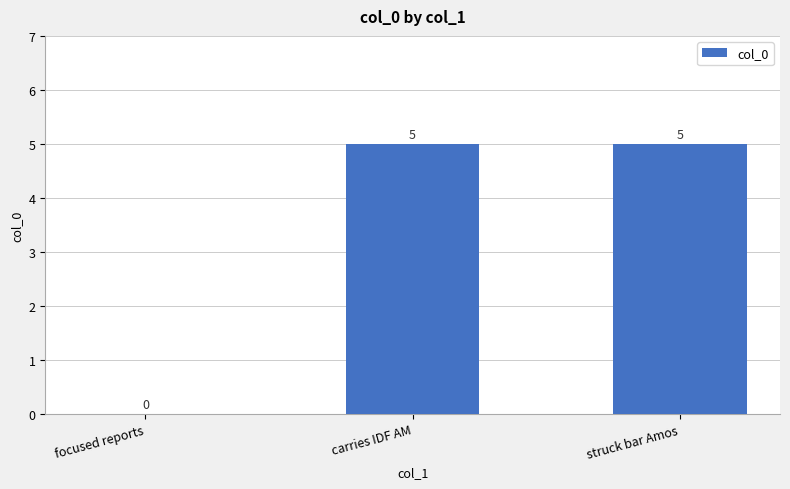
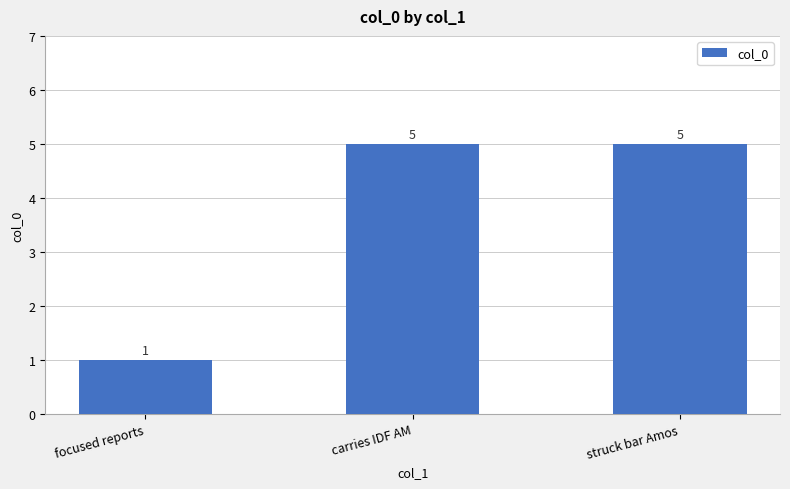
  {
-   "focused reports": 0,
+   "focused reports": 1,
    "carries IDF AM": 5,
    "struck bar Amos": 5
  }
